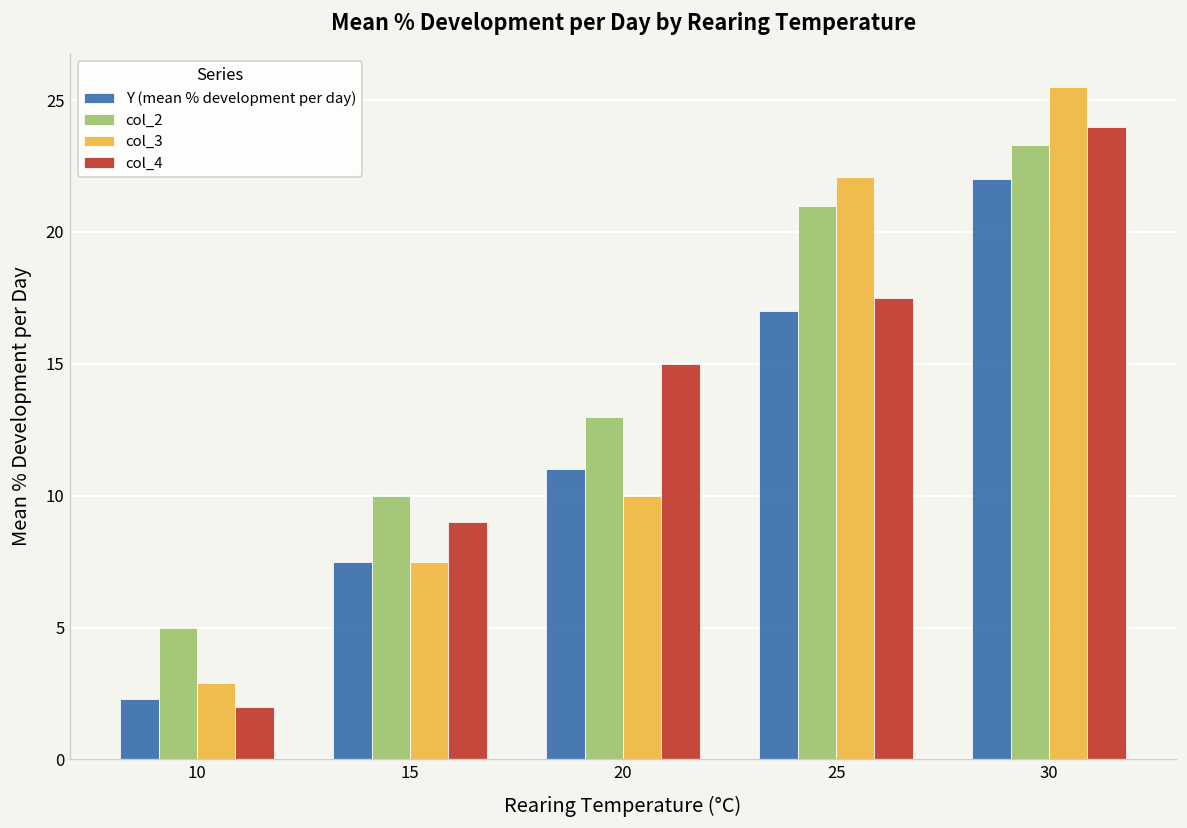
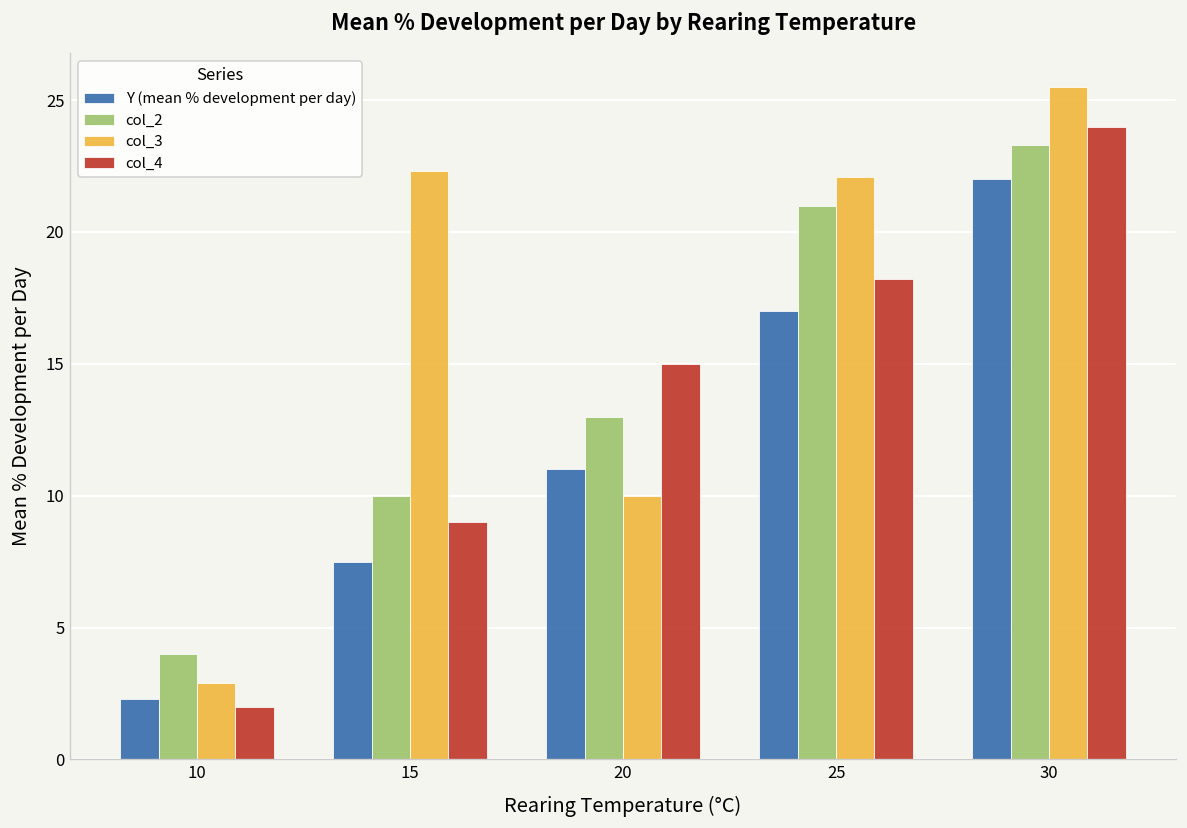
  {
    "Y (mean % development per day)": {
      "10": 2.3,
      "15": 7.5,
      "20": 11.0,
      "25": 17.0,
      "30": 22.0
    },
    "col_2": {
-     "10": 5,
+     "10": 4,
      "15": 10,
      "20": 13,
      "25": 21,
      "30": 23.3
    },
    "col_3": {
      "10": 2.9,
-     "15": 7.5,
+     "15": 22.3,
      "20": 10.0,
      "25": 22.1,
      "30": 25.5
    },
    "col_4": {
      "10": 2.0,
      "15": 9.0,
      "20": 15.0,
-     "25": 17.5,
+     "25": 18.2,
      "30": 24.0
    }
  }
